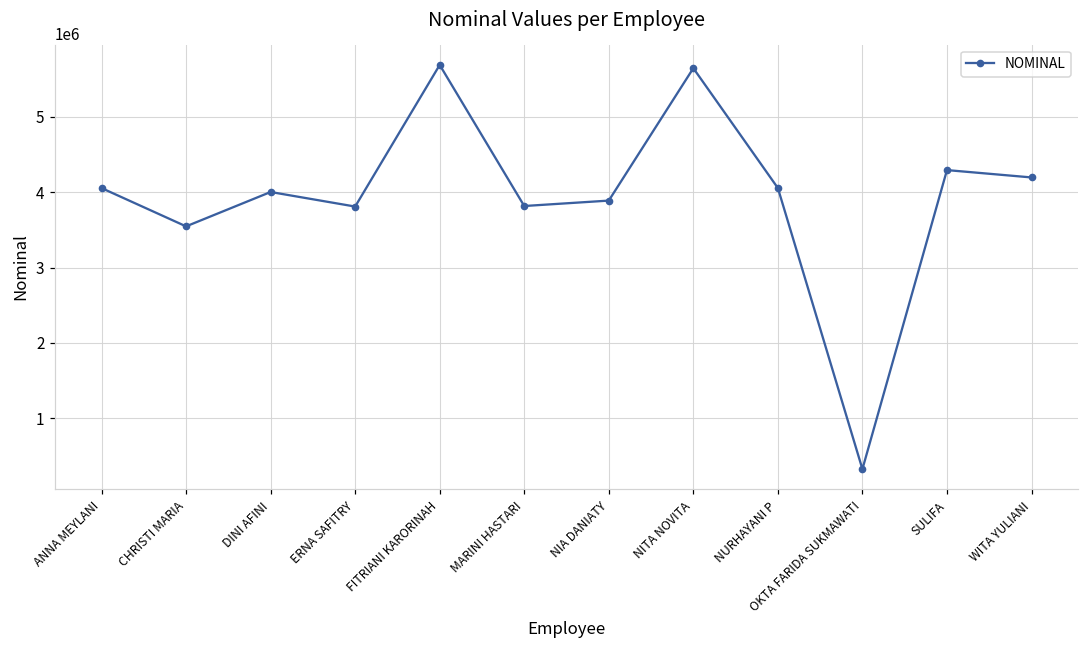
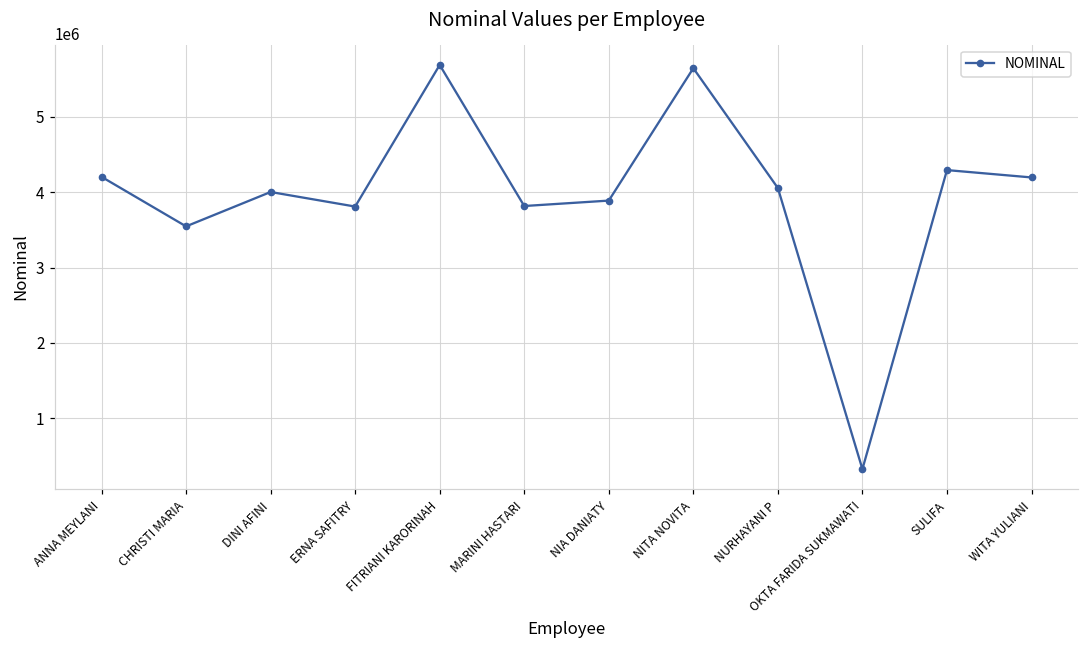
  {
-   "ANNA MEYLANI": 4100000,
+   "ANNA MEYLANI": 4200000,
    "CHRISTI MARIA": 3500000,
    "DINI AFINI": 4000000,
    "ERNA SAFITRY": 3800000,
    "FITRIANI KARORINAH": 5700000,
    "MARINI HASTARI": 3800000,
    "NIA DANIATY": 3900000,
    "NITA NOVITA": 5600000,
    "NURHAYANI P": 4100000,
    "OKTA FARIDA SUKMAWATI": 300000,
    "SULIFA": 4300000,
    "WITA YULIANI": 4200000
  }
